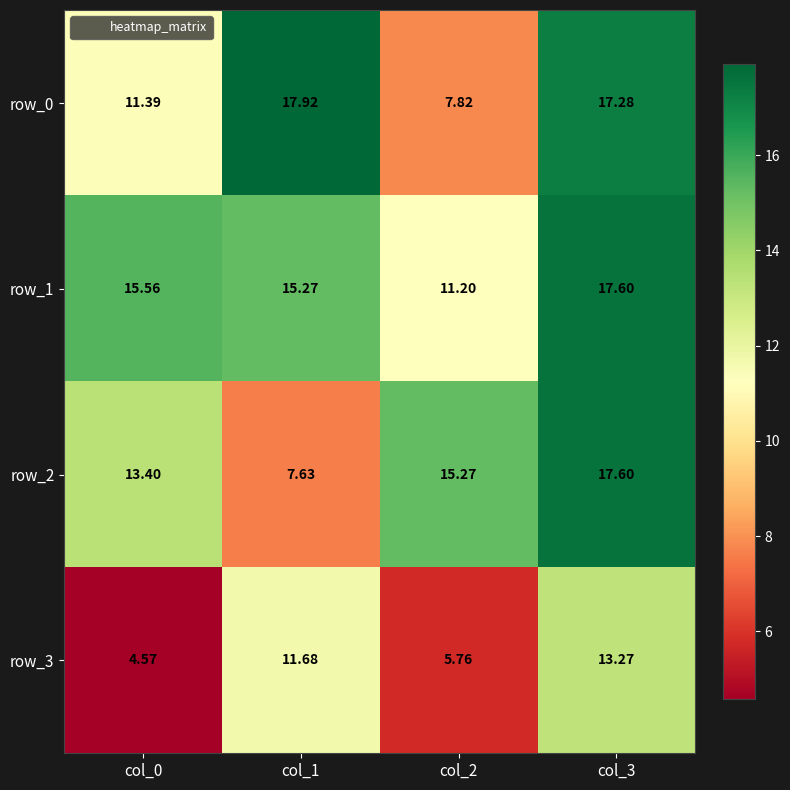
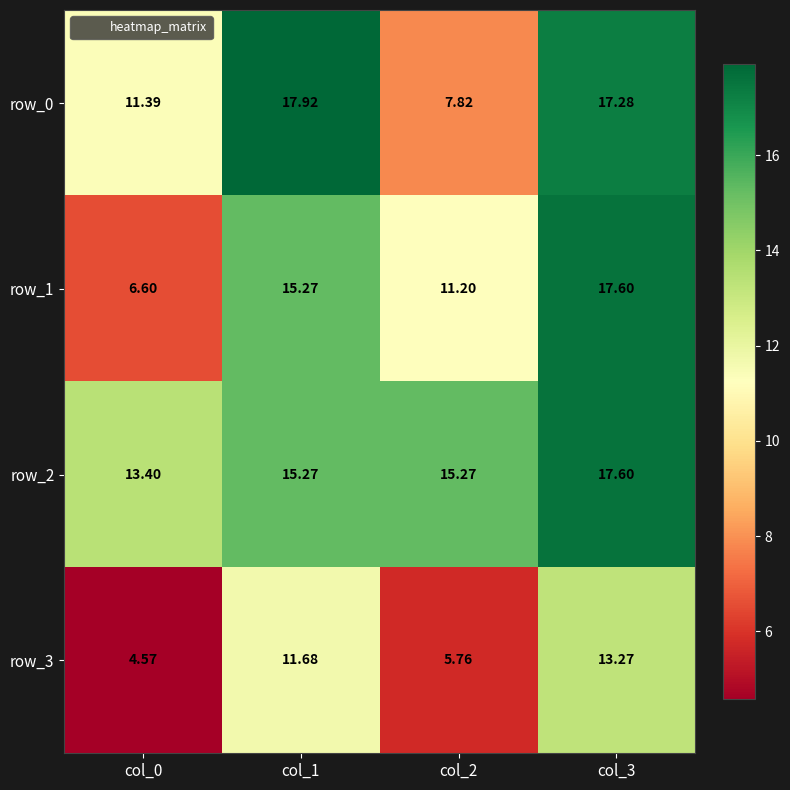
  {
    "row_0": {
      "col_0": 11.39,
      "col_1": 17.92,
      "col_2": 7.82,
      "col_3": 17.28
    },
    "row_1": {
-     "col_0": 15.56,
+     "col_0": 6.60,
      "col_1": 15.27,
      "col_2": 11.20,
      "col_3": 17.60
    },
    "row_2": {
      "col_0": 13.40,
-     "col_1": 7.63,
+     "col_1": 15.27,
      "col_2": 15.27,
      "col_3": 17.60
    },
    "row_3": {
      "col_0": 4.57,
      "col_1": 11.68,
      "col_2": 5.76,
      "col_3": 13.27
    }
  }
